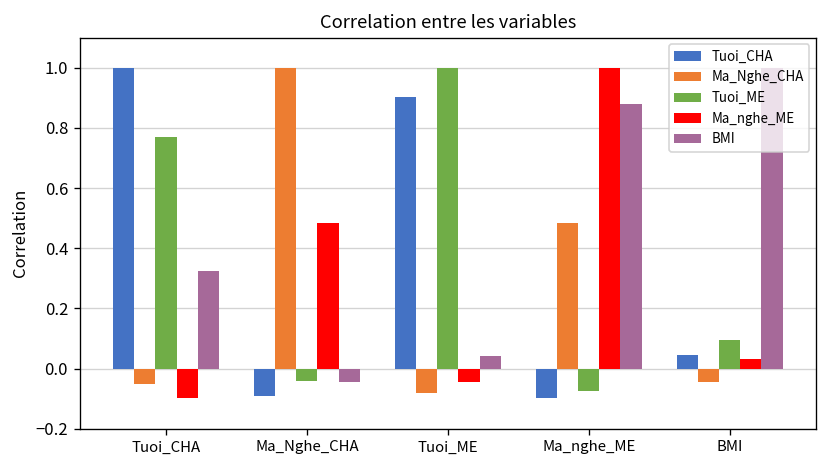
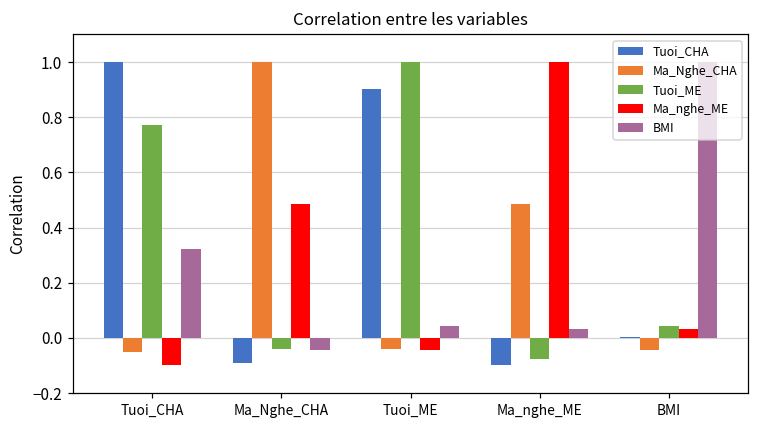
  {
    "Tuoi_CHA": {
      "Tuoi_CHA": 1.00,
      "Ma_Nghe_CHA": -0.09,
      "Tuoi_ME": 0.90,
      "Ma_nghe_ME": -0.10,
-     "BMI": 0.04
+     "BMI": 0.00
    },
    "Ma_Nghe_CHA": {
      "Tuoi_CHA": -0.05,
      "Ma_Nghe_CHA": 1.00,
-     "Tuoi_ME": -0.08,
+     "Tuoi_ME": -0.04,
      "Ma_nghe_ME": 0.48,
      "BMI": -0.04
    },
    "Tuoi_ME": {
      "Tuoi_CHA": 0.77,
      "Ma_Nghe_CHA": -0.04,
      "Tuoi_ME": 1.00,
      "Ma_nghe_ME": -0.08,
-     "BMI": 0.10
+     "BMI": 0.04
    },
    "Ma_nghe_ME": {
      "Tuoi_CHA": -0.10,
      "Ma_Nghe_CHA": 0.48,
      "Tuoi_ME": -0.04,
      "Ma_nghe_ME": 1.00,
      "BMI": 0.03
    },
    "BMI": {
      "Tuoi_CHA": 0.32,
      "Ma_Nghe_CHA": -0.04,
      "Tuoi_ME": 0.04,
-     "Ma_nghe_ME": 0.88
+     "Ma_nghe_ME": 0.03
    }
  }
